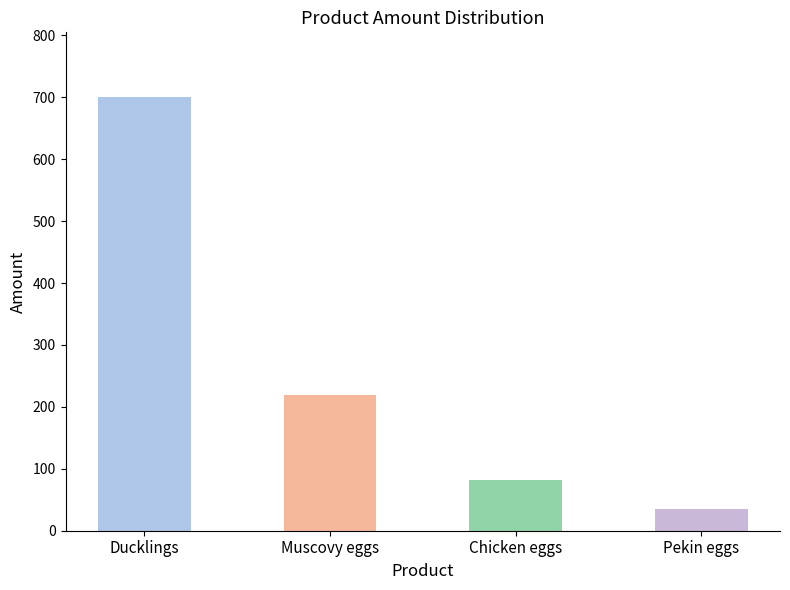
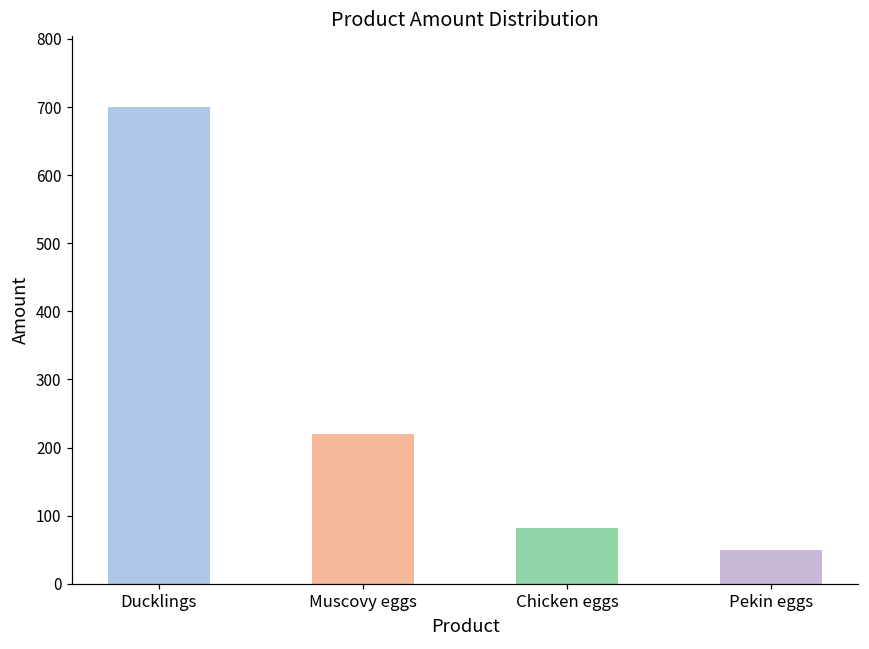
  {
    "Ducklings": 700,
    "Muscovy eggs": 220,
    "Chicken eggs": 80,
-   "Pekin eggs": 40
+   "Pekin eggs": 50
  }
